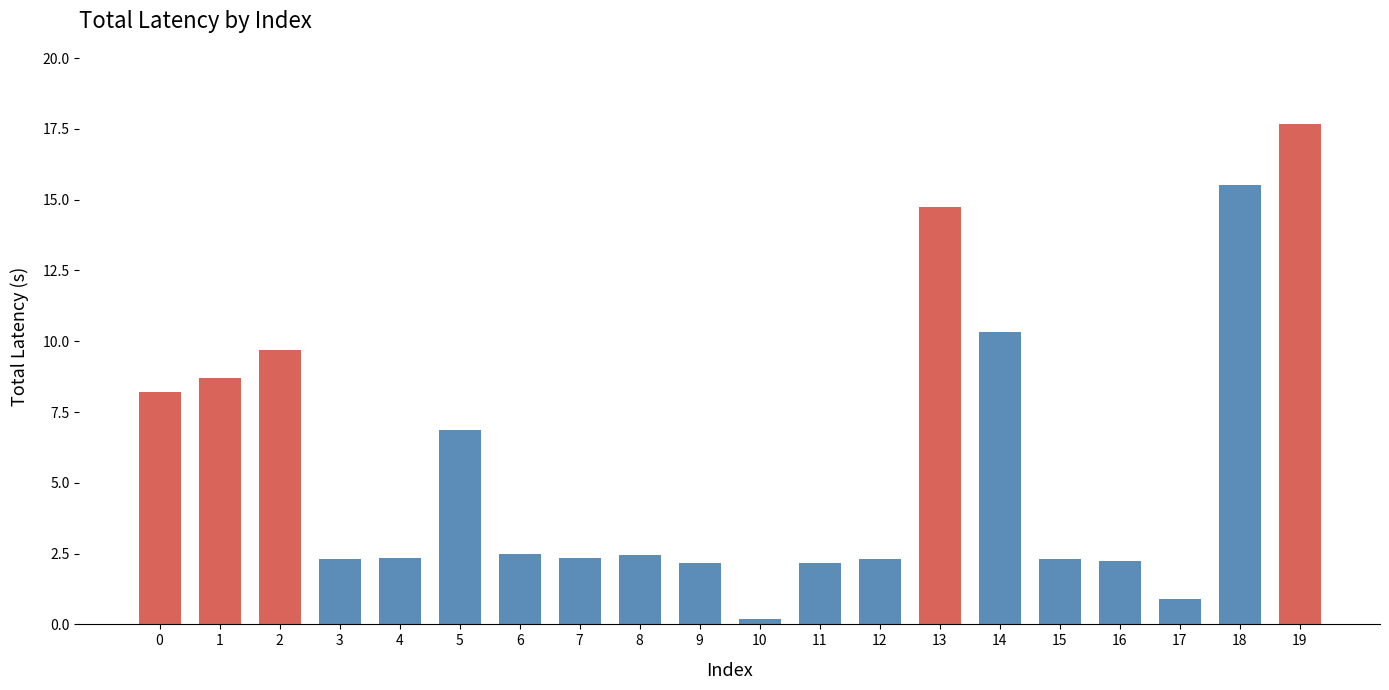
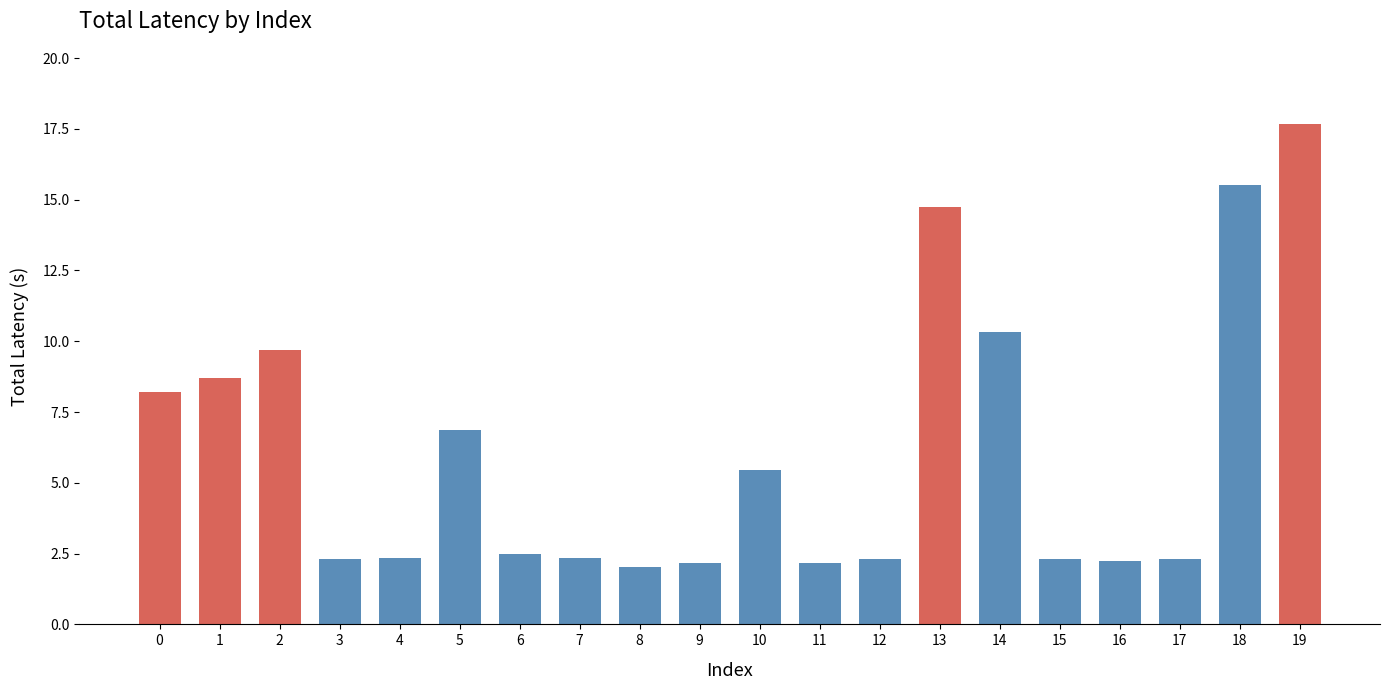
  {
    "0": 8.2,
    "1": 8.7,
    "2": 9.7,
    "3": 2.3,
    "4": 2.4,
    "5": 6.9,
    "6": 2.5,
    "7": 2.3,
-   "8": 2.4,
+   "8": 2.0,
    "9": 2.2,
-   "10": 0.2,
+   "10": 5.5,
    "11": 2.2,
    "12": 2.3,
    "13": 14.8,
    "14": 10.3,
    "15": 2.3,
    "16": 2.2,
-   "17": 0.9,
+   "17": 2.3,
    "18": 15.5,
    "19": 17.7
  }
